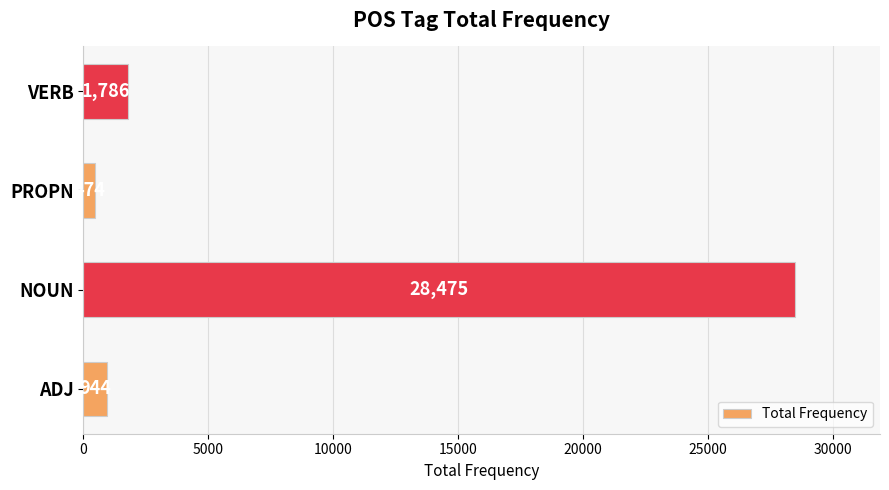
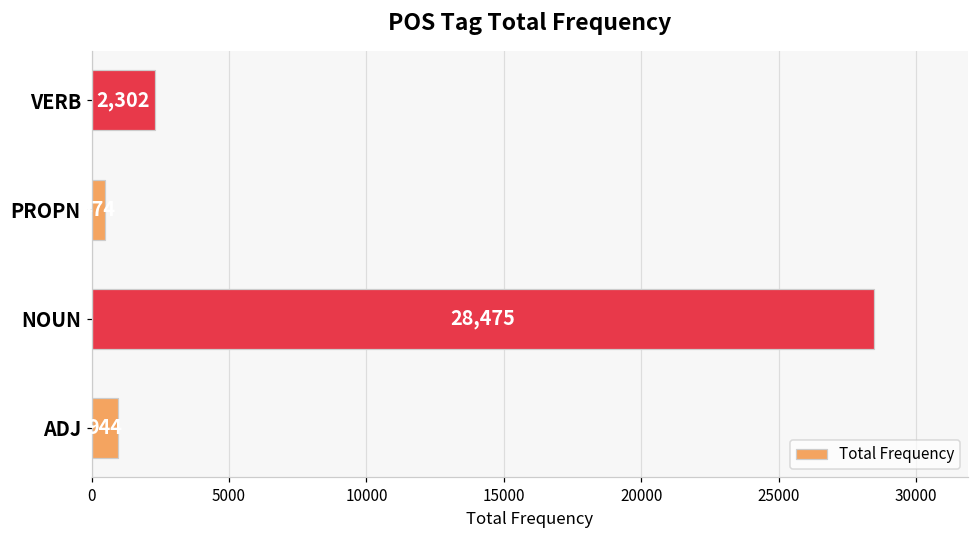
  {
-   "VERB": "1,786",
+   "VERB": "2,302",
    "NOUN": "28,475",
    "ADJ": "944"
  }
